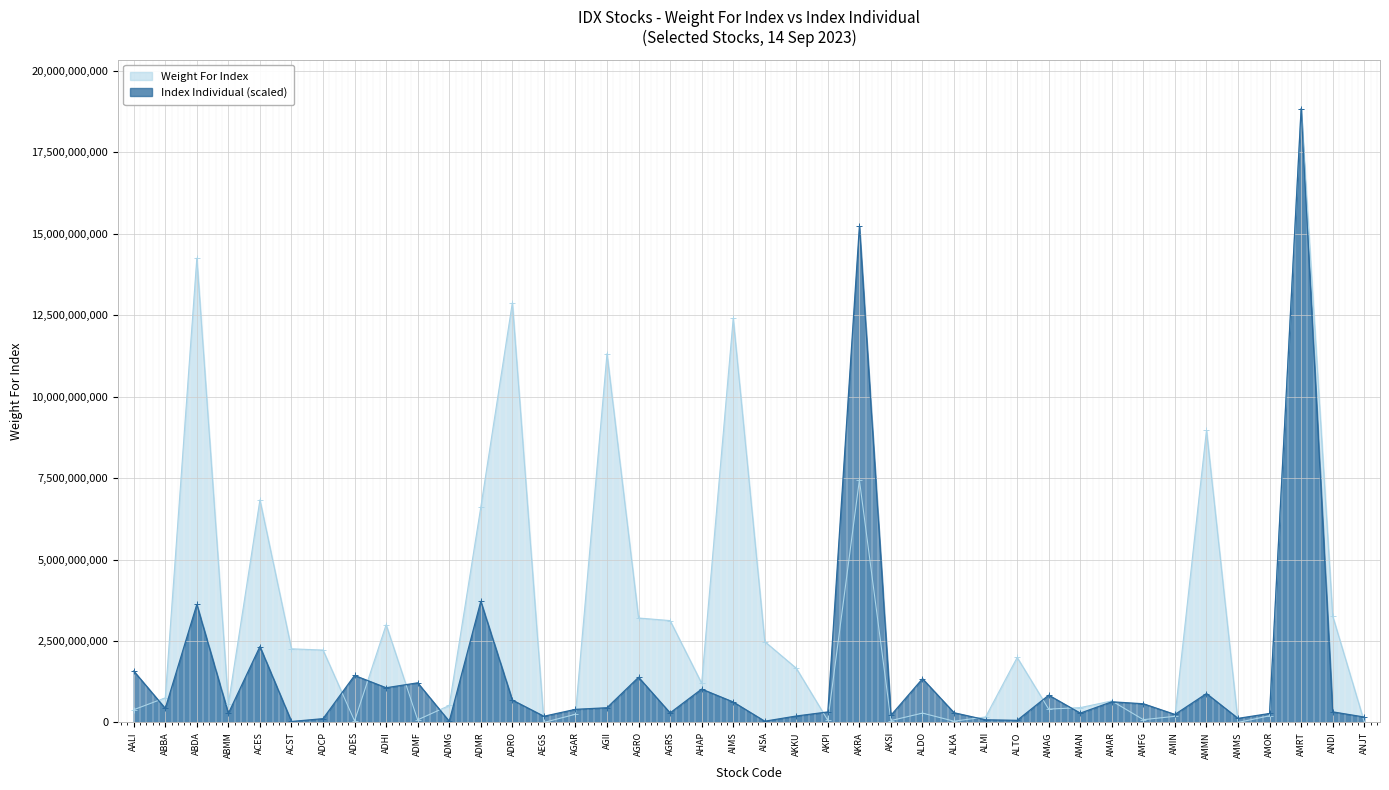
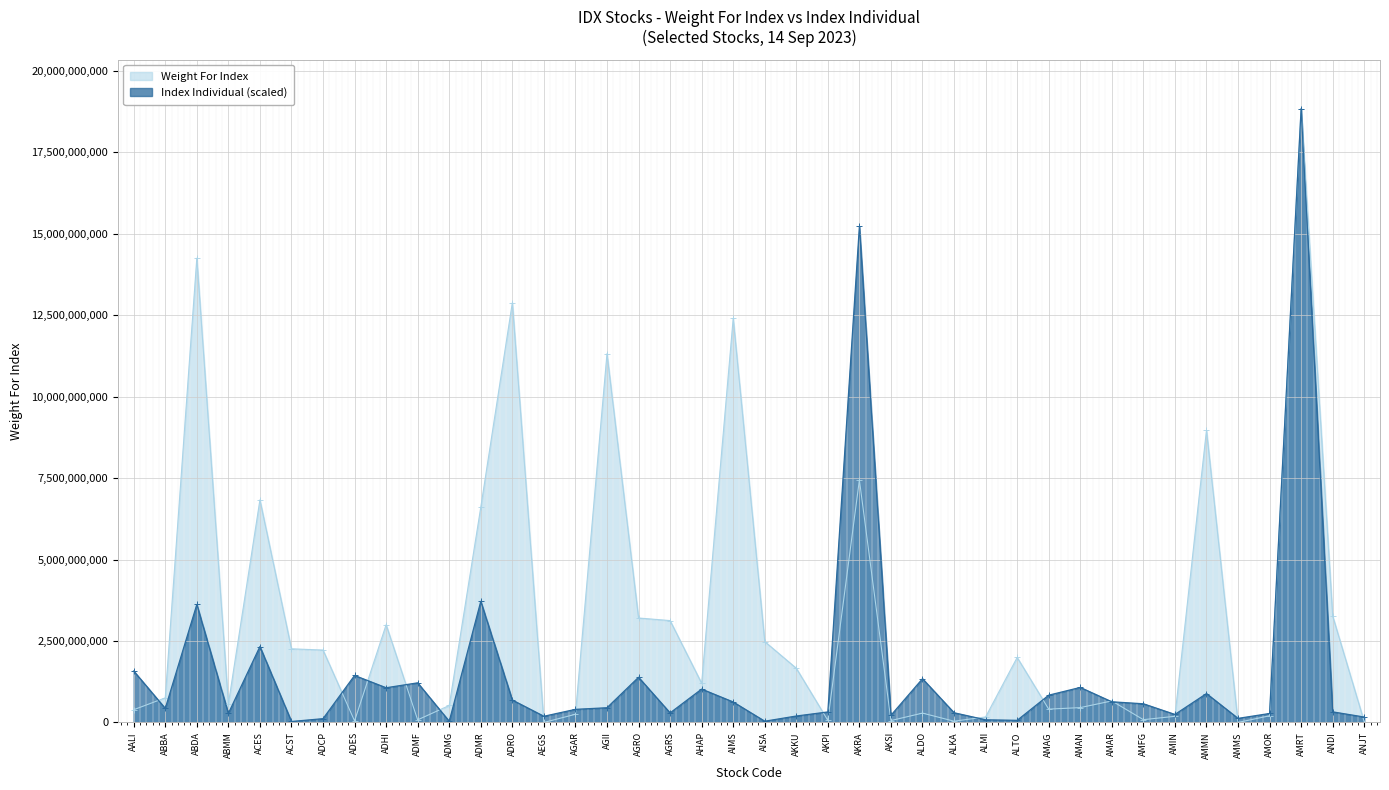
  {
    "Weight For Index": {
      "AALI": "400,000,000",
      "ABBA": "800,000,000",
      "ABDA": "14,300,000,000",
      "ABMM": "600,000,000",
      "ACES": "6,800,000,000",
      "ACST": "2,300,000,000",
      "ADCP": "2,200,000,000",
      "ADES": "0",
      "ADHI": "3,000,000,000",
      "ADMF": "100,000,000",
      "ADMG": "500,000,000",
      "ADMR": "6,600,000,000",
      "ADRO": "12,900,000,000",
      "AEGS": "0",
      "AGAR": "300,000,000",
      "AGII": "11,300,000,000",
      "AGRO": "3,200,000,000",
      "AGRS": "3,100,000,000",
      "AHAP": "1,200,000,000",
      "AIMS": "12,400,000,000",
      "AISA": "2,500,000,000",
      "AKKU": "1,700,000,000",
      "AKPI": "100,000,000",
      "AKRA": "7,400,000,000",
      "AKSI": "100,000,000",
      "ALDO": "300,000,000",
      "ALKA": "0",
      "ALMI": "200,000,000",
      "ALTO": "2,000,000,000",
      "AMAG": "400,000,000",
      "AMAN": "500,000,000",
      "AMFG": "100,000,000",
      "AMMN": "9,000,000,000",
      "AMMS": "0",
      "ANDI": "3,300,000,000",
      "ANJT": "0"
    },
    "Index Individual (scaled)": {
      "AALI": "1,600,000,000",
      "ABBA": "400,000,000",
      "ABDA": "3,600,000,000",
      "ABMM": "300,000,000",
      "ACES": "2,300,000,000",
      "ACST": "0",
      "ADCP": "100,000,000",
      "ADES": "1,400,000,000",
      "ADHI": "1,100,000,000",
      "ADMF": "1,200,000,000",
      "ADMG": "0",
      "ADMR": "3,700,000,000",
      "ADRO": "700,000,000",
      "AEGS": "200,000,000",
      "AGAR": "400,000,000",
      "AGII": "500,000,000",
      "AGRO": "1,400,000,000",
      "AGRS": "300,000,000",
      "AHAP": "1,000,000,000",
      "AIMS": "600,000,000",
      "AISA": "0",
      "AKKU": "200,000,000",
      "AKPI": "300,000,000",
      "AKRA": "15,200,000,000",
      "AKSI": "200,000,000",
      "ALDO": "1,300,000,000",
      "ALKA": "300,000,000",
      "ALMI": "100,000,000",
      "ALTO": "100,000,000",
      "AMAG": "800,000,000",
-     "AMAN": "300,000,000",
+     "AMAN": "1,100,000,000",
      "AMFG": "600,000,000",
      "AMMN": "900,000,000",
      "AMMS": "100,000,000",
      "ANDI": "300,000,000",
      "ANJT": "200,000,000"
    }
  }
